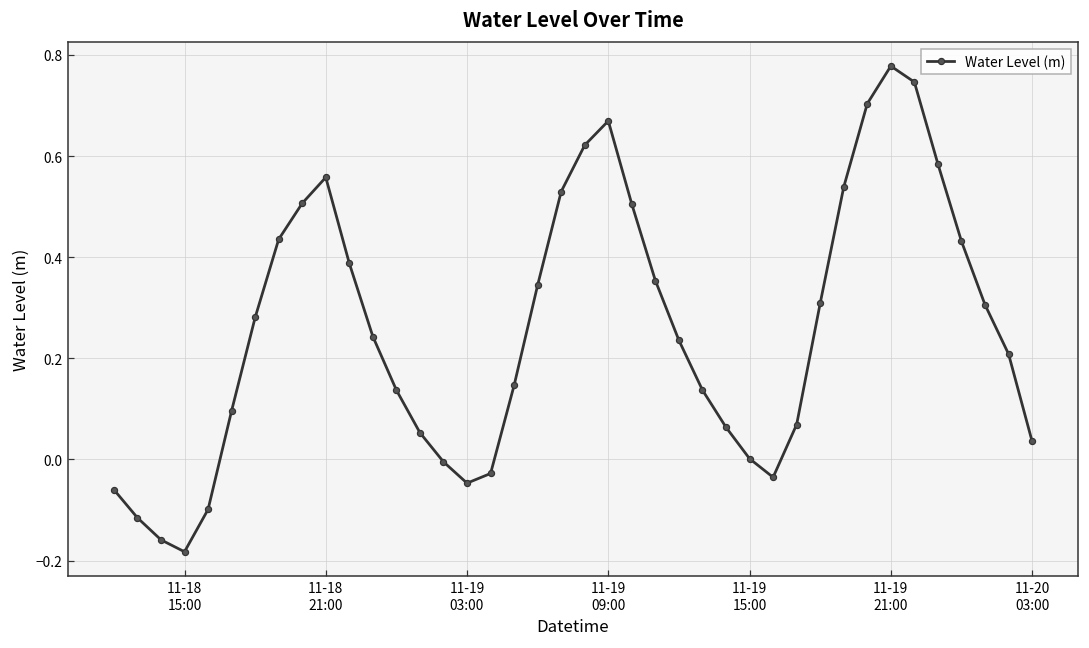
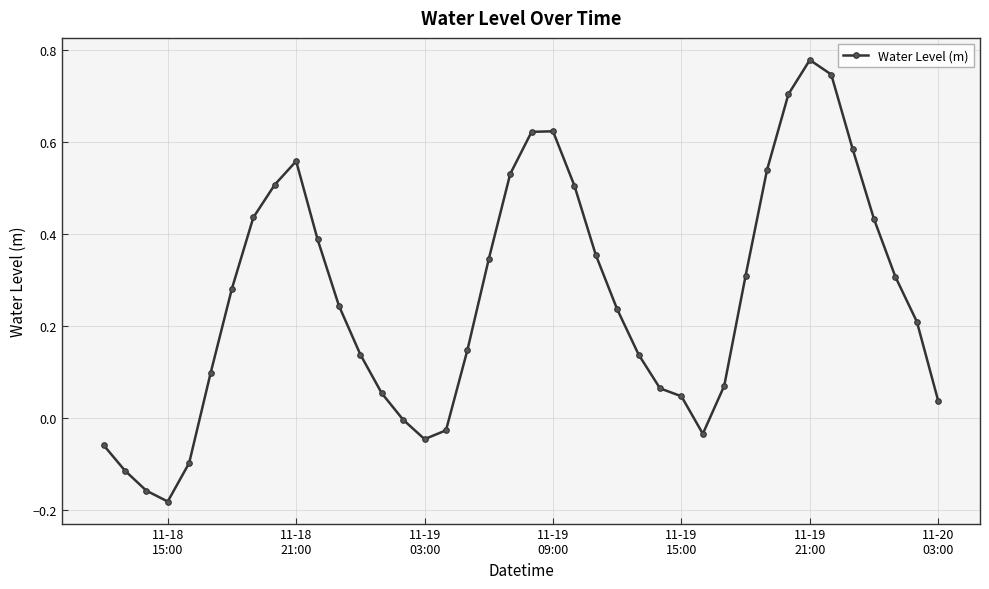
  {
    "11-18 15:00": -0.18,
    "11-18 21:00": 0.56,
    "11-19 03:00": -0.05,
-   "11-19 09:00": 0.67,
-   "11-19 15:00": 0.00,
+   "11-19 09:00": 0.62,
+   "11-19 15:00": 0.05,
    "11-19 21:00": 0.78,
    "11-20 03:00": 0.04
  }
